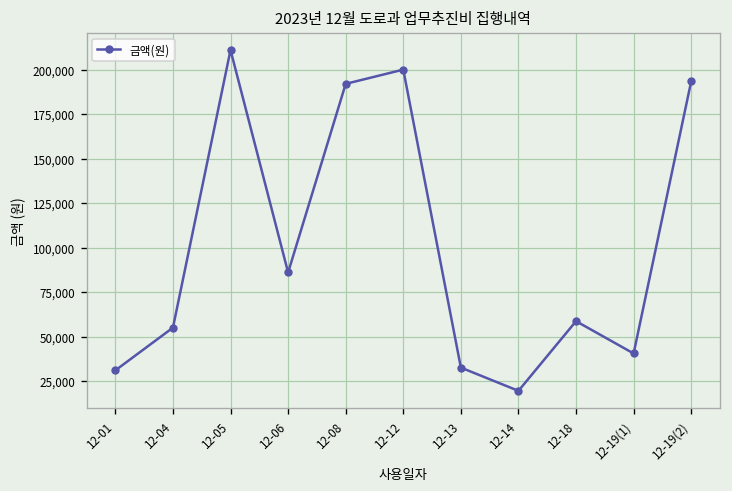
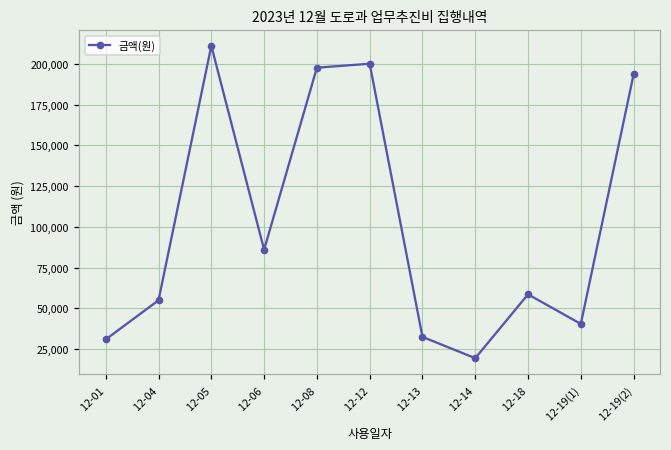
  {
    "12-01": "31,000",
    "12-04": "55,000",
    "12-05": "211,000",
    "12-06": "86,000",
-   "12-08": "192,000",
+   "12-08": "198,000",
    "12-12": "200,000",
    "12-13": "33,000",
    "12-14": "20,000",
    "12-18": "59,000",
    "12-19(1)": "41,000",
    "12-19(2)": "193,000"
  }
